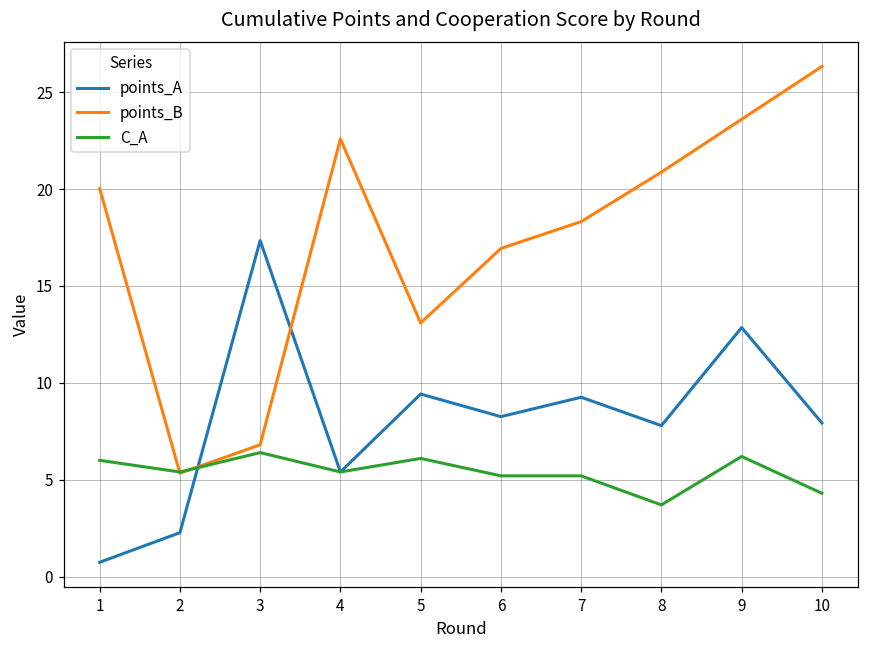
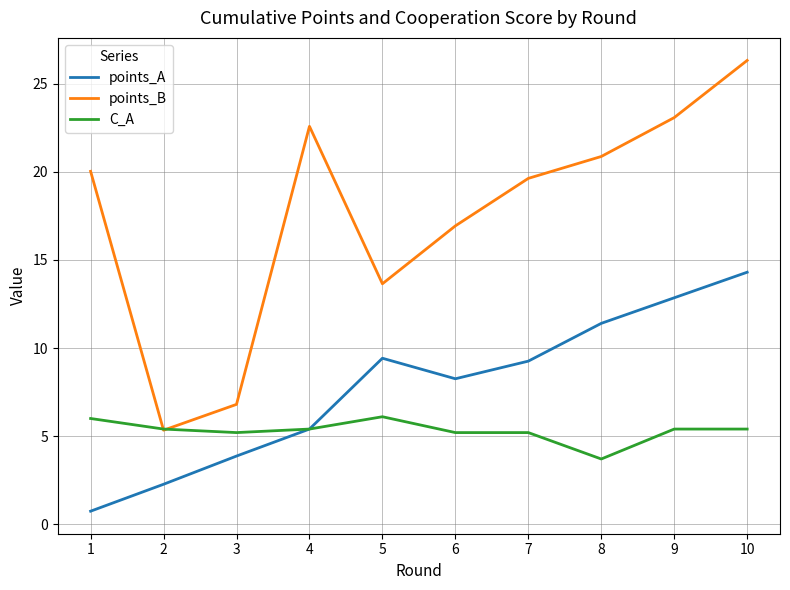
  {
    "points_A": {
      "1": 0.7,
      "2": 2.3,
-     "3": 17.3,
+     "3": 3.9,
      "5": 9.4,
      "6": 8.3,
      "7": 9.3,
-     "8": 7.8,
+     "8": 11.4,
      "9": 12.9,
-     "10": 7.9
+     "10": 14.3
    },
    "points_B": {
      "1": 20.0,
      "3": 6.8,
      "4": 22.6,
-     "5": 13.1,
+     "5": 13.6,
      "6": 16.9,
-     "7": 18.3,
+     "7": 19.6,
      "8": 20.9,
-     "9": 23.6,
+     "9": 23.1,
      "10": 26.3
    },
    "C_A": {
      "1": 6.0,
-     "3": 6.4,
+     "3": 5.2,
      "5": 6.1,
      "6": 5.2,
      "7": 5.2,
      "8": 3.7,
-     "9": 6.2,
-     "10": 4.3
+     "9": 5.4,
+     "10": 5.4
    }
  }
